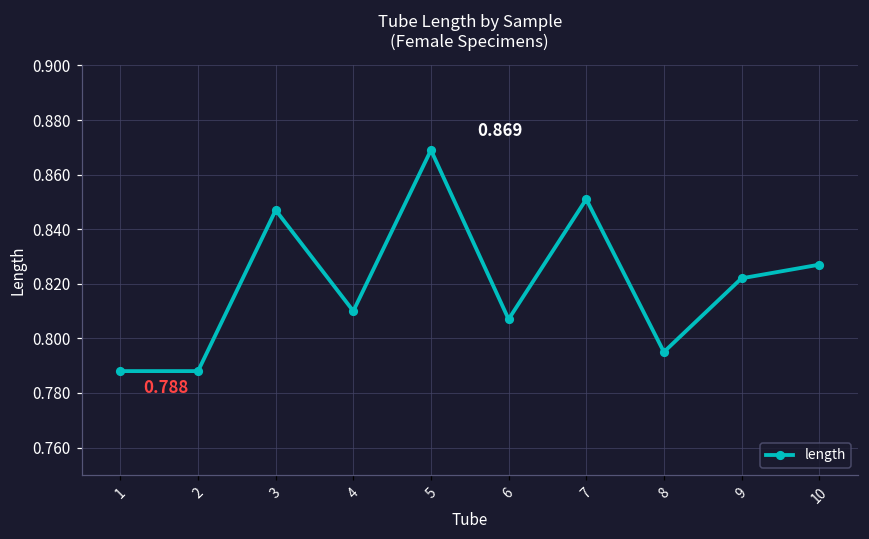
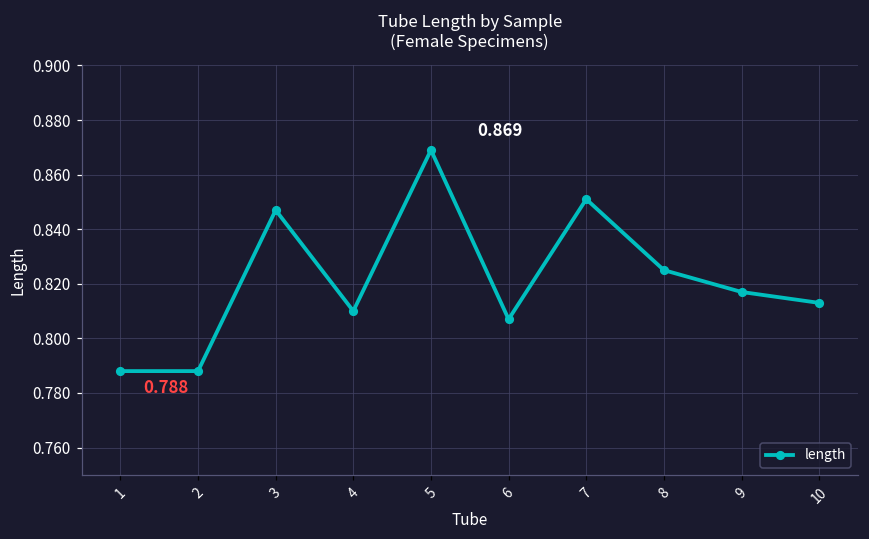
  {
    "1": 0.788,
    "3": 0.847,
    "4": 0.810,
    "5": 0.869,
    "6": 0.807,
    "7": 0.851,
-   "8": 0.795,
-   "9": 0.822,
-   "10": 0.827
+   "8": 0.825,
+   "9": 0.817,
+   "10": 0.813
  }
